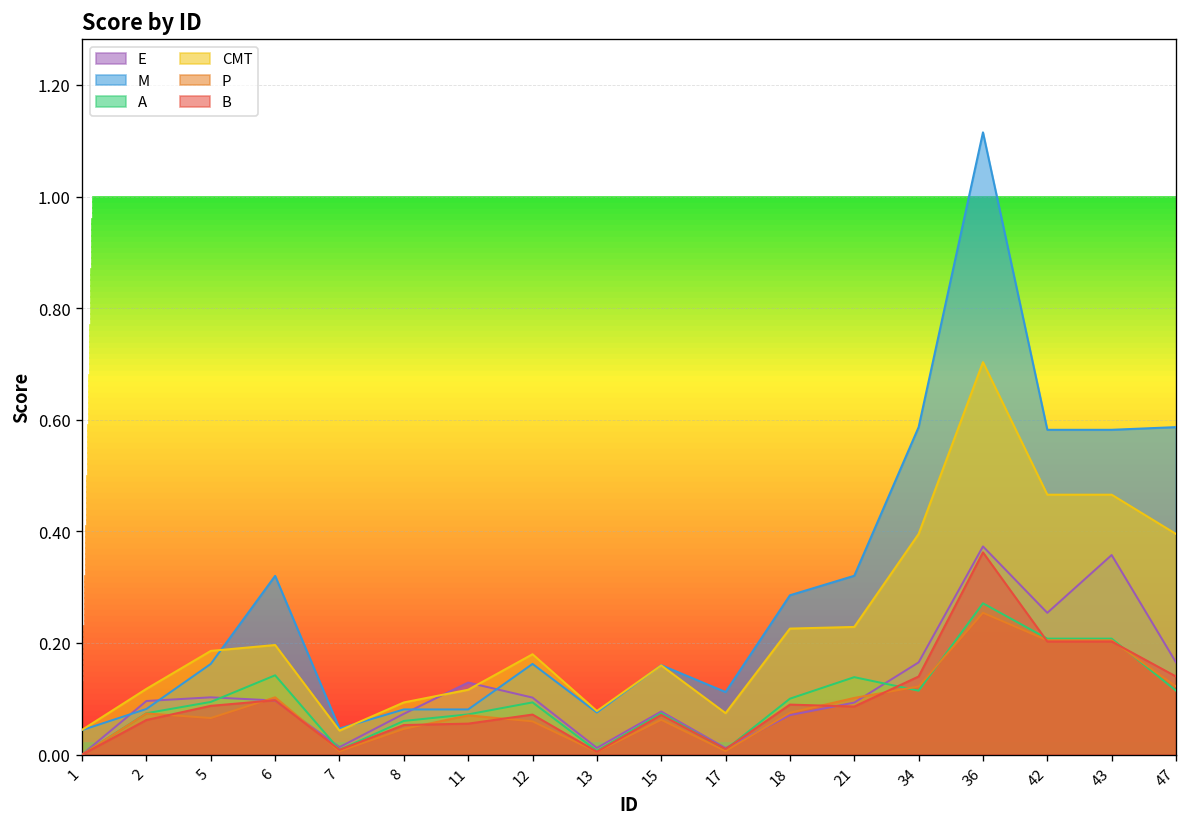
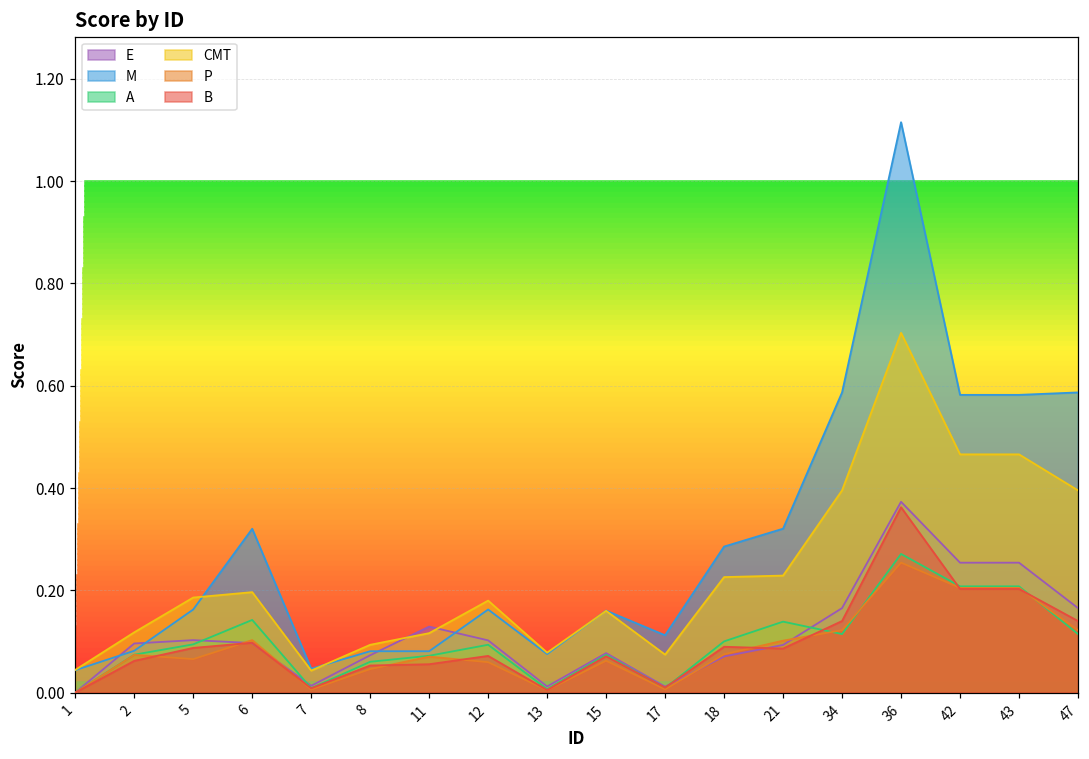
  {
    "E": {
      "2": 0.10,
      "5": 0.10,
      "8": 0.07,
      "11": 0.13,
      "12": 0.10,
      "21": 0.09,
      "34": 0.17,
      "36": 0.37,
      "42": 0.25,
-     "43": 0.36,
+     "43": 0.25,
      "47": 0.17
    },
    "M": {
      "2": 0.08,
      "5": 0.16,
      "6": 0.32,
      "8": 0.08,
      "11": 0.08,
      "12": 0.16,
      "17": 0.11,
      "18": 0.29,
      "21": 0.32,
      "34": 0.59,
      "36": 1.12,
      "42": 0.58,
      "43": 0.58,
      "47": 0.59
    },
    "A": {
      "5": 0.09,
      "6": 0.14,
      "8": 0.06,
      "12": 0.09,
      "18": 0.10,
      "21": 0.14,
      "34": 0.11,
      "36": 0.27,
      "47": 0.11
    },
    "CMT": {
      "2": 0.12,
      "5": 0.19,
      "6": 0.20,
      "8": 0.09,
      "11": 0.12,
      "12": 0.18,
      "17": 0.07,
      "18": 0.23,
      "21": 0.23,
      "34": 0.40,
      "36": 0.70,
      "42": 0.47,
      "43": 0.47,
      "47": 0.40
    }
  }
